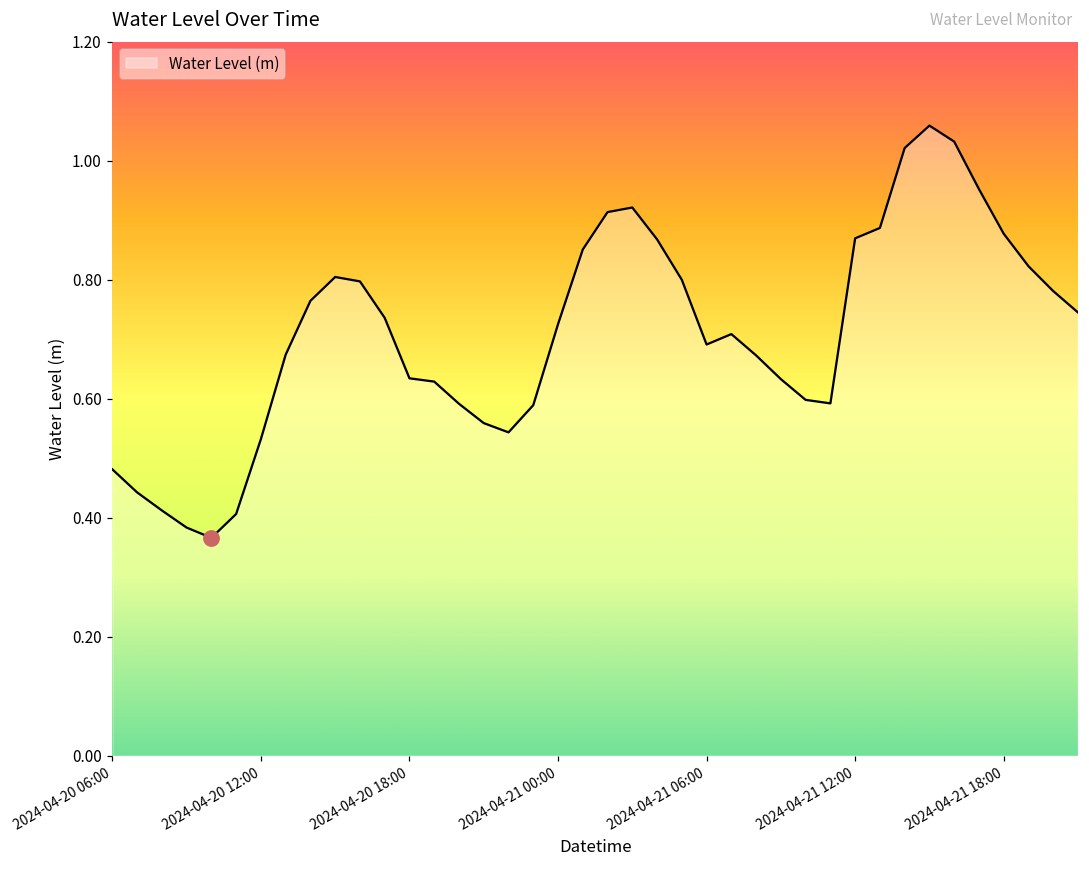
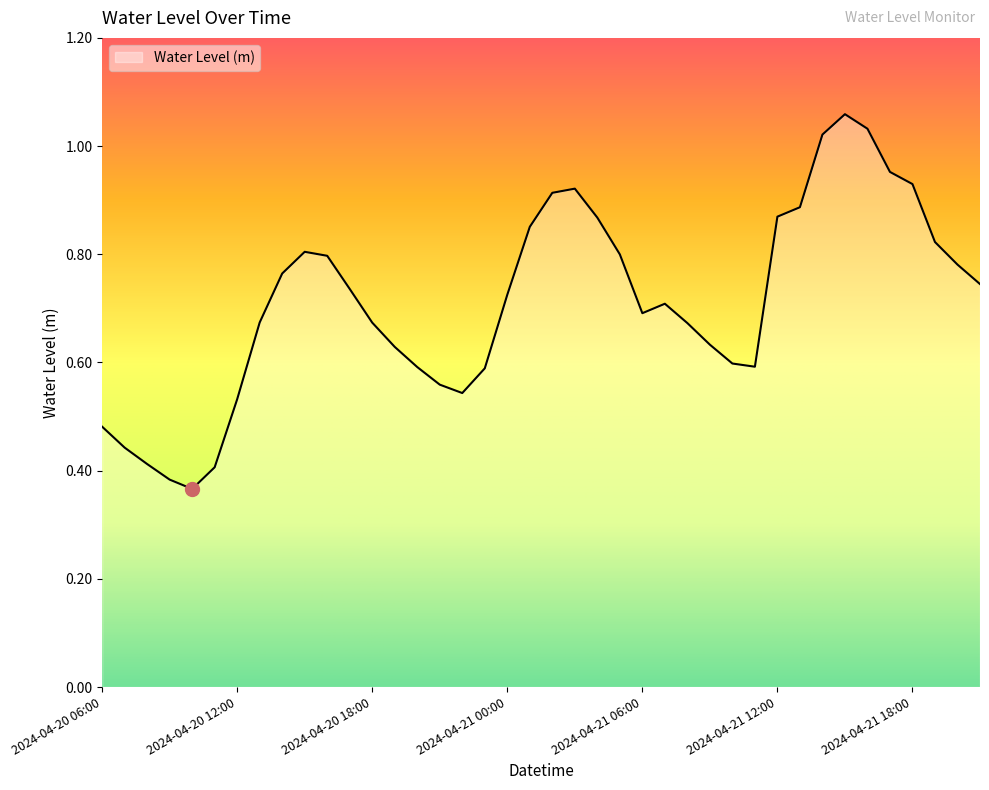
  {
    "Water Level (m)": {
      "2024-04-20 06:00": 0.48,
      "2024-04-20 12:00": 0.53,
-     "2024-04-20 18:00": 0.63,
+     "2024-04-20 18:00": 0.67,
      "2024-04-21 00:00": 0.73,
      "2024-04-21 06:00": 0.69,
      "2024-04-21 12:00": 0.87,
-     "2024-04-21 18:00": 0.88
+     "2024-04-21 18:00": 0.93
    }
  }
